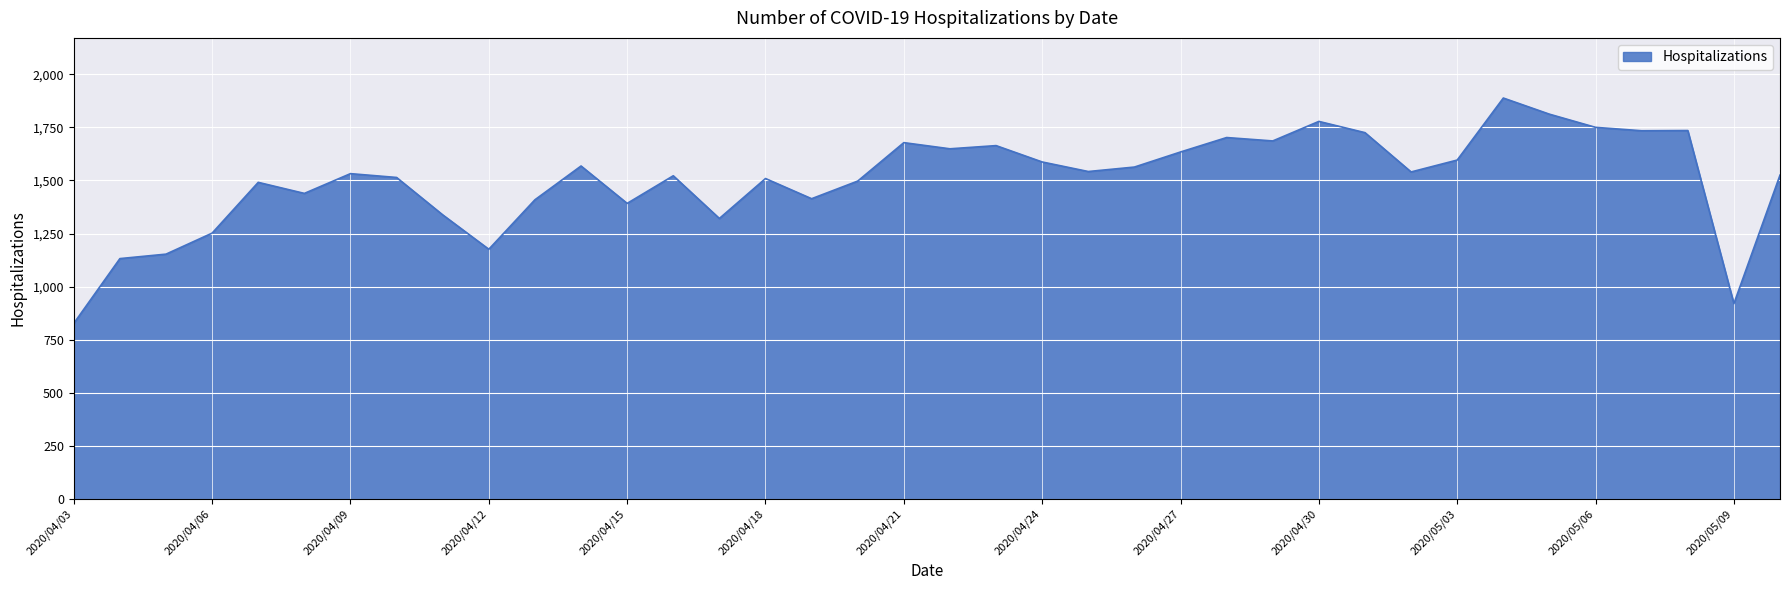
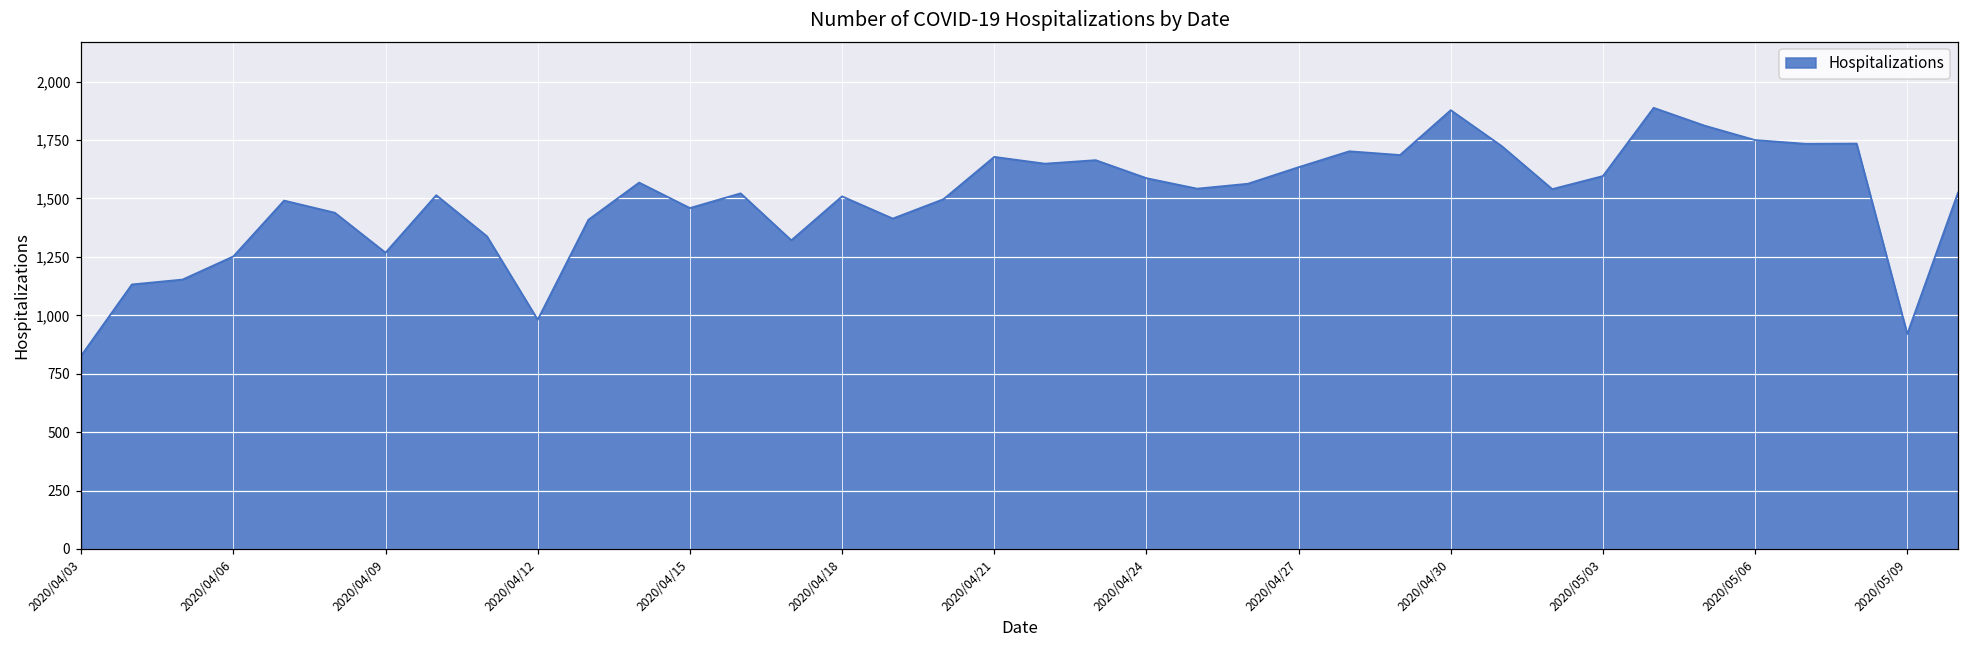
  {
    "2020/04/03": "830",
    "2020/04/06": "1,250",
-   "2020/04/09": "1,530",
-   "2020/04/12": "1,180",
-   "2020/04/15": "1,390",
+   "2020/04/09": "1,270",
+   "2020/04/12": "980",
+   "2020/04/15": "1,460",
    "2020/04/18": "1,510",
    "2020/04/21": "1,680",
    "2020/04/24": "1,590",
    "2020/04/27": "1,630",
-   "2020/04/30": "1,780",
+   "2020/04/30": "1,880",
    "2020/05/03": "1,600",
    "2020/05/06": "1,750",
    "2020/05/09": "920"
  }
